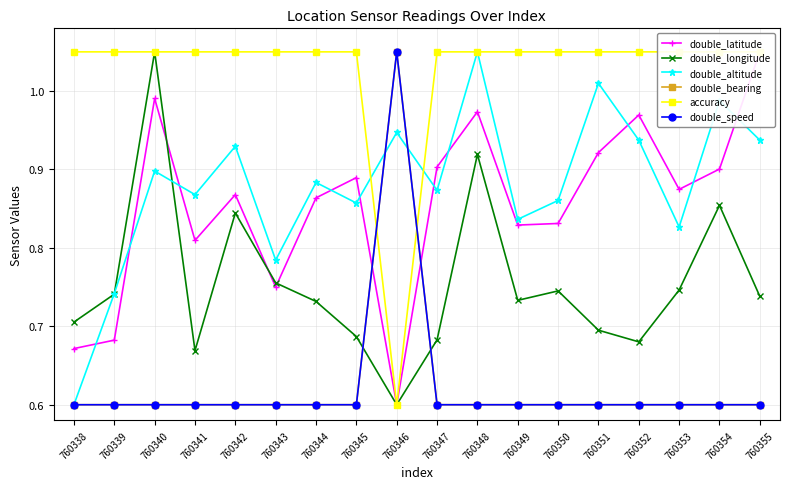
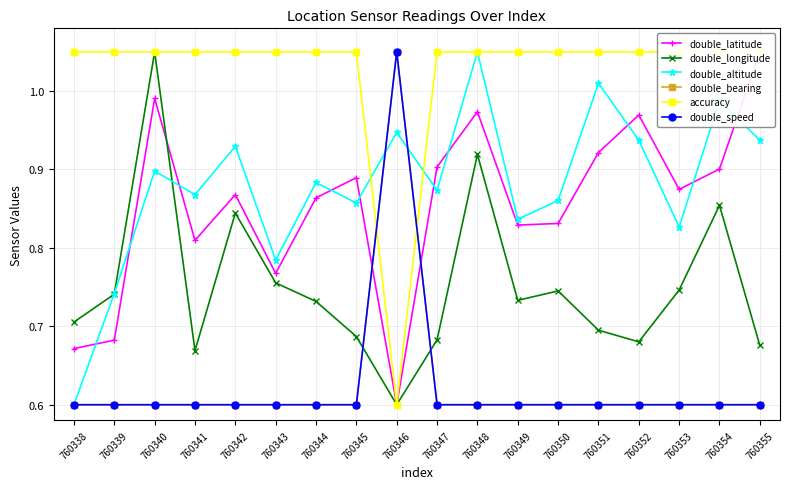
  {
    "double_latitude": {
      "760338": 0.67,
      "760339": 0.68,
      "760340": 0.99,
      "760341": 0.81,
      "760342": 0.87,
-     "760343": 0.75,
+     "760343": 0.77,
      "760344": 0.86,
      "760345": 0.89,
      "760347": 0.90,
      "760348": 0.97,
      "760349": 0.83,
      "760350": 0.83,
      "760351": 0.92,
      "760352": 0.97,
      "760353": 0.87,
      "760354": 0.90
    },
    "double_longitude": {
      "760338": 0.71,
      "760341": 0.67,
      "760342": 0.84,
      "760343": 0.76,
      "760344": 0.73,
      "760345": 0.69,
      "760347": 0.68,
      "760348": 0.92,
      "760349": 0.73,
      "760350": 0.75,
      "760351": 0.70,
      "760352": 0.68,
      "760353": 0.75,
      "760354": 0.85,
-     "760355": 0.74
+     "760355": 0.68
    },
    "double_altitude": {
      "760340": 0.90,
      "760341": 0.87,
      "760342": 0.93,
      "760343": 0.78,
      "760344": 0.88,
      "760345": 0.86,
      "760346": 0.95,
      "760347": 0.87,
      "760349": 0.84,
      "760350": 0.86,
      "760351": 1.01,
      "760352": 0.94,
      "760353": 0.83,
      "760355": 0.94
    },
    "double_speed": {
      "760339": 0.60,
      "760340": 0.60,
      "760341": 0.60,
      "760342": 0.60,
      "760343": 0.60,
      "760344": 0.60,
      "760345": 0.60,
      "760346": 1.05,
      "760347": 0.60,
      "760348": 0.60,
      "760349": 0.60,
      "760350": 0.60,
      "760351": 0.60,
      "760352": 0.60,
      "760353": 0.60,
      "760354": 0.60,
      "760355": 0.60
    },
    "accuracy": {
      "760338": 1.05,
      "760339": 1.05,
      "760341": 1.05,
      "760342": 1.05,
      "760343": 1.05,
      "760344": 1.05,
      "760345": 1.05,
      "760347": 1.05,
      "760349": 1.05,
      "760350": 1.05,
      "760351": 1.05,
      "760352": 1.05
    }
  }
